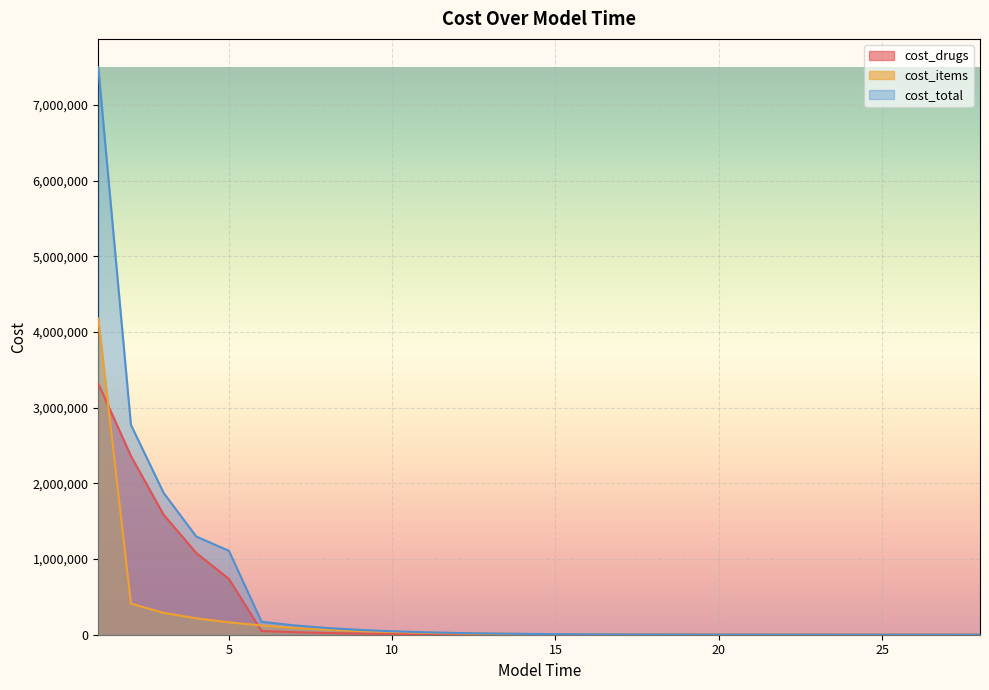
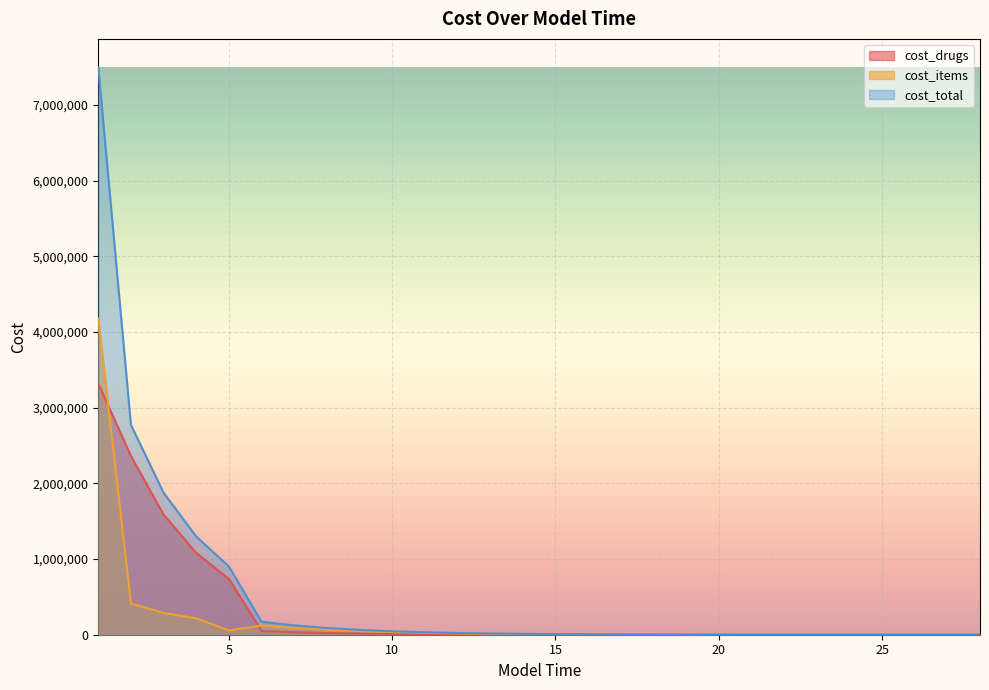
  {
    "cost_drugs": {
      "5": "700,000"
    },
    "cost_items": {
-     "5": "200,000"
+     "5": "100,000"
    },
    "cost_total": {
-     "5": "1,100,000"
+     "5": "900,000"
    }
  }
